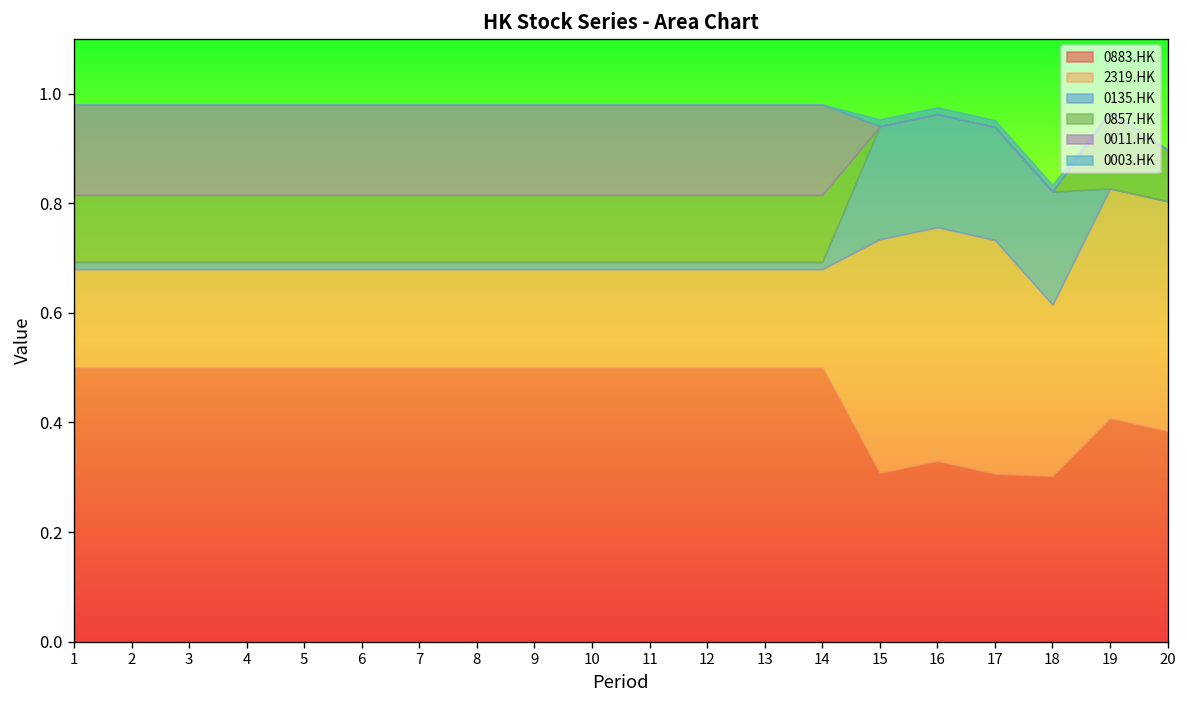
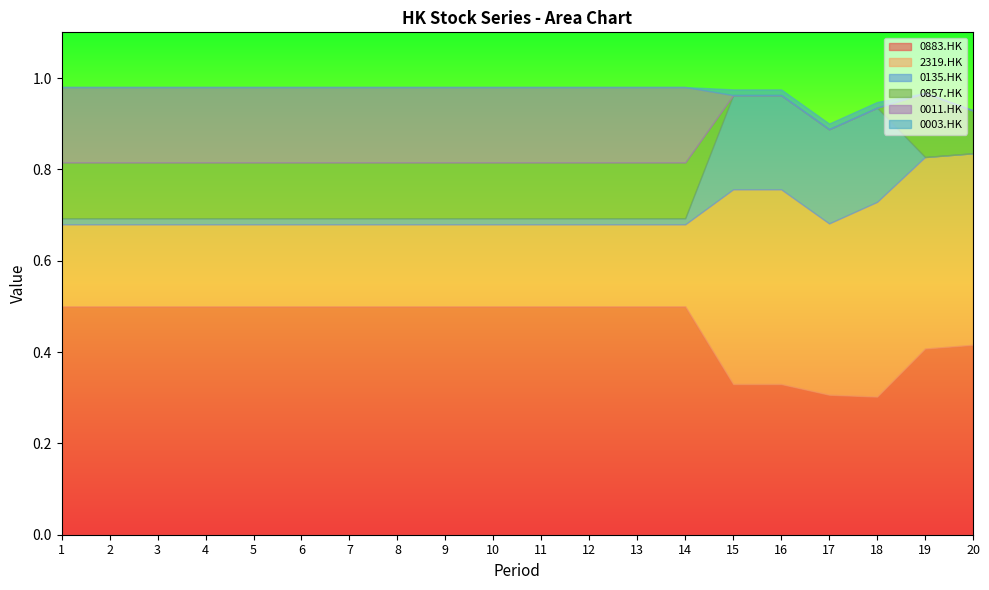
  {
    "0883.HK": {
      "1": 0.50,
      "2": 0.50,
      "3": 0.50,
      "4": 0.50,
      "5": 0.50,
      "6": 0.50,
      "7": 0.50,
      "8": 0.50,
      "9": 0.50,
      "10": 0.50,
      "11": 0.50,
      "12": 0.50,
      "13": 0.50,
      "14": 0.50,
-     "15": 0.31,
+     "15": 0.33,
      "16": 0.33,
      "17": 0.31,
      "18": 0.30,
      "19": 0.41,
-     "20": 0.38
+     "20": 0.42
    },
    "2319.HK": {
      "1": 0.18,
      "2": 0.18,
      "3": 0.18,
      "4": 0.18,
      "5": 0.18,
      "6": 0.18,
      "7": 0.18,
      "8": 0.18,
      "9": 0.18,
      "10": 0.18,
      "11": 0.18,
      "12": 0.18,
      "13": 0.18,
      "14": 0.18,
      "15": 0.43,
      "16": 0.43,
-     "17": 0.43,
-     "18": 0.31
+     "17": 0.37,
+     "18": 0.43
    },
    "0857.HK": {
      "1": 0.12,
      "2": 0.12,
      "3": 0.12,
      "4": 0.12,
      "5": 0.12,
      "6": 0.12,
      "7": 0.12,
      "8": 0.12,
      "9": 0.12,
      "10": 0.12,
      "11": 0.12,
      "12": 0.12,
      "13": 0.12,
      "14": 0.12
    }
  }
